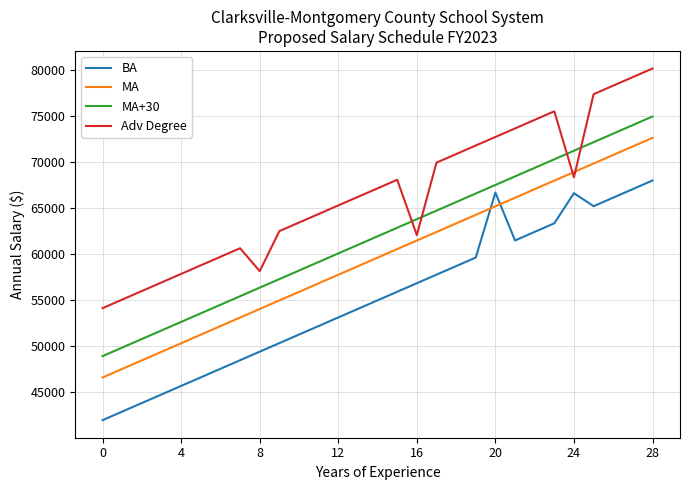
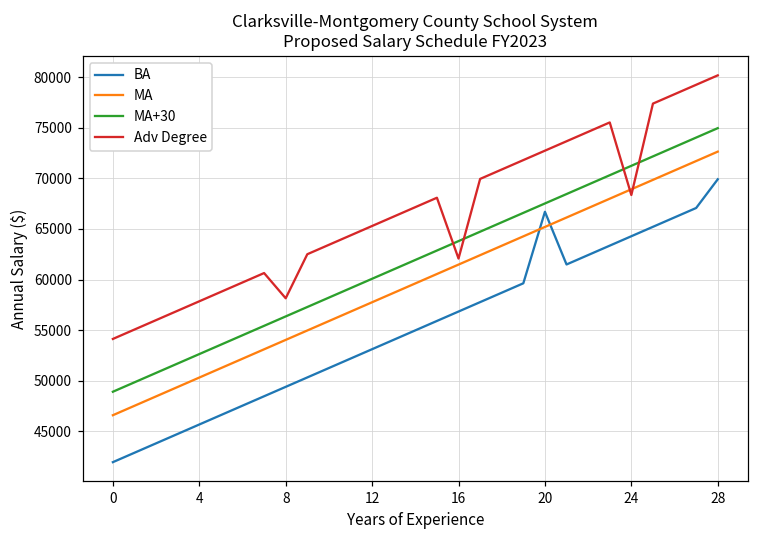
  {
    "BA": {
      "0": 42000,
      "4": 46000,
      "8": 49000,
      "12": 53000,
      "16": 57000,
      "20": 67000,
-     "24": 67000,
-     "28": 68000
+     "24": 64000,
+     "28": 70000
    },
    "MA": {
      "0": 47000,
      "4": 50000,
      "8": 54000,
      "12": 58000,
      "16": 61000,
      "20": 65000,
      "24": 69000,
      "28": 73000
    },
    "MA+30": {
      "0": 49000,
      "4": 53000,
      "8": 56000,
      "12": 60000,
      "16": 64000,
      "20": 68000,
      "24": 71000,
      "28": 75000
    },
    "Adv Degree": {
      "0": 54000,
      "4": 58000,
      "8": 58000,
      "12": 65000,
      "16": 62000,
      "20": 73000,
      "24": 68000,
      "28": 80000
    }
  }
